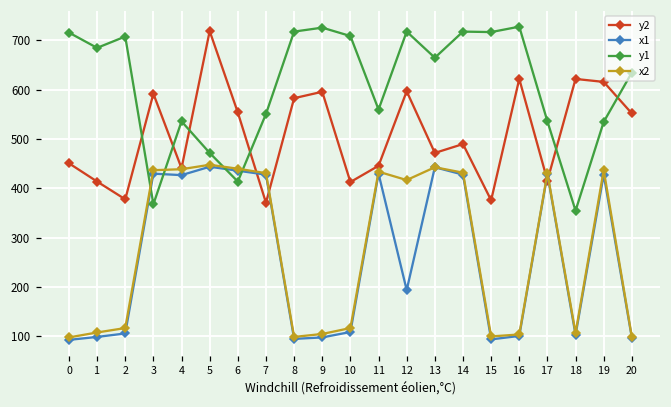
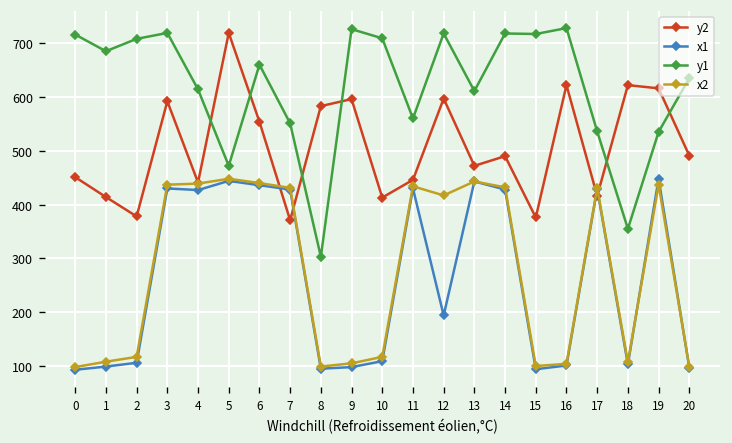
  {
    "y2": {
      "0": 450,
      "1": 410,
      "2": 380,
      "3": 590,
      "5": 720,
      "6": 550,
      "7": 370,
      "8": 580,
      "9": 600,
      "10": 410,
      "11": 450,
      "12": 600,
      "13": 470,
      "14": 490,
      "15": 380,
      "16": 620,
      "17": 420,
      "18": 620,
      "19": 620,
-     "20": 550
+     "20": 490
    },
    "x1": {
      "1": 100,
      "2": 110,
      "3": 430,
      "4": 430,
      "9": 100,
      "10": 110,
      "12": 190,
      "15": 90,
-     "19": 430
+     "19": 450
    },
    "y1": {
      "0": 720,
      "1": 690,
      "2": 710,
-     "3": 370,
-     "4": 540,
+     "3": 720,
+     "4": 610,
      "5": 470,
-     "6": 410,
+     "6": 660,
      "7": 550,
-     "8": 720,
+     "8": 300,
      "9": 730,
      "10": 710,
      "11": 560,
      "12": 720,
-     "13": 670,
+     "13": 610,
      "14": 720,
      "15": 720,
      "16": 730,
      "17": 540,
      "18": 360,
      "19": 540
    },
    "x2": {
      "1": 110,
      "2": 120,
      "3": 440,
      "9": 110,
      "10": 120,
      "12": 420,
      "15": 100,
      "19": 440
    }
  }
